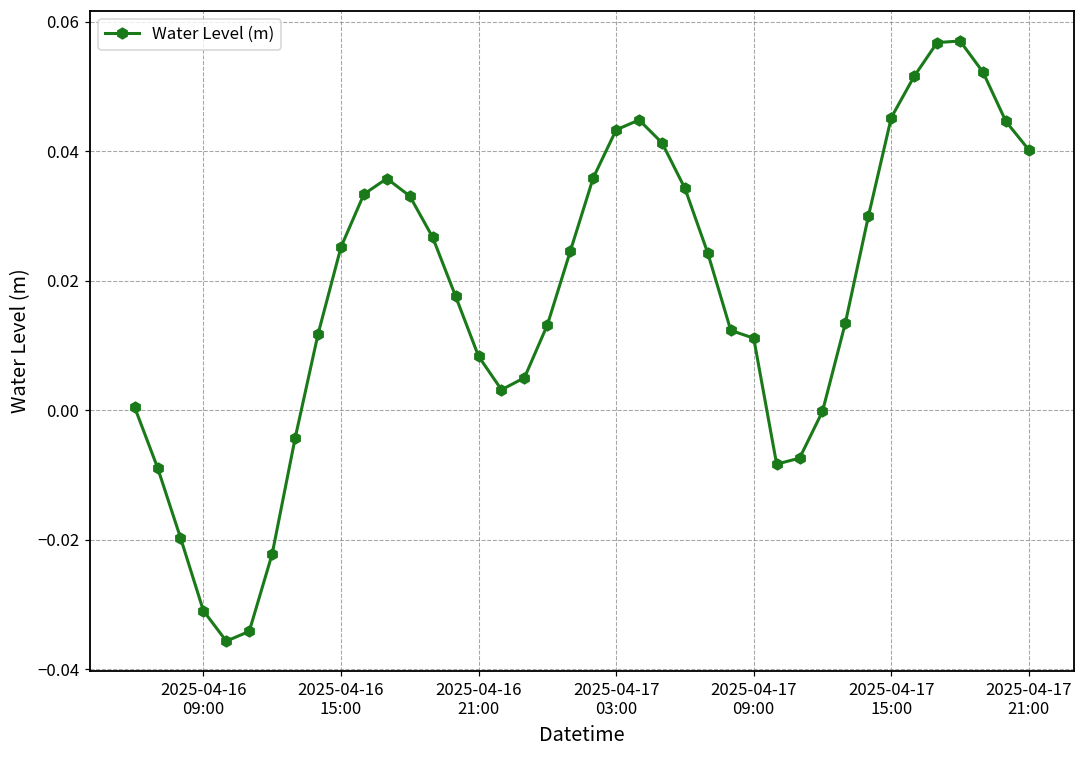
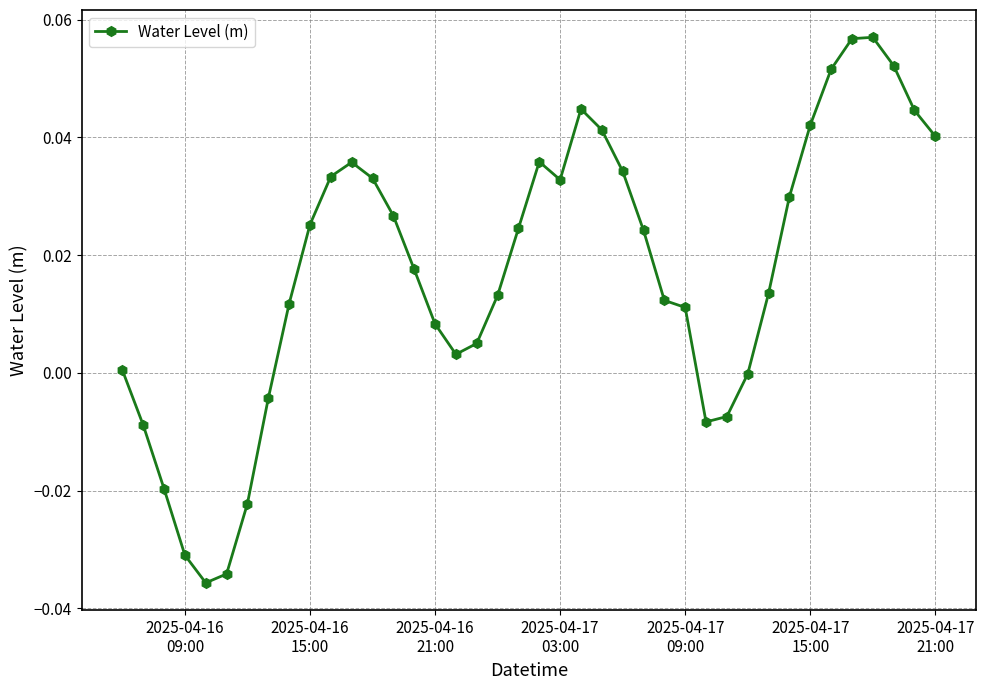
  {
    "2025-04-16 09:00": -0.031,
    "2025-04-16 15:00": 0.025,
    "2025-04-16 21:00": 0.008,
-   "2025-04-17 03:00": 0.043,
+   "2025-04-17 03:00": 0.033,
    "2025-04-17 09:00": 0.011,
-   "2025-04-17 15:00": 0.045,
+   "2025-04-17 15:00": 0.042,
    "2025-04-17 21:00": 0.040
  }
